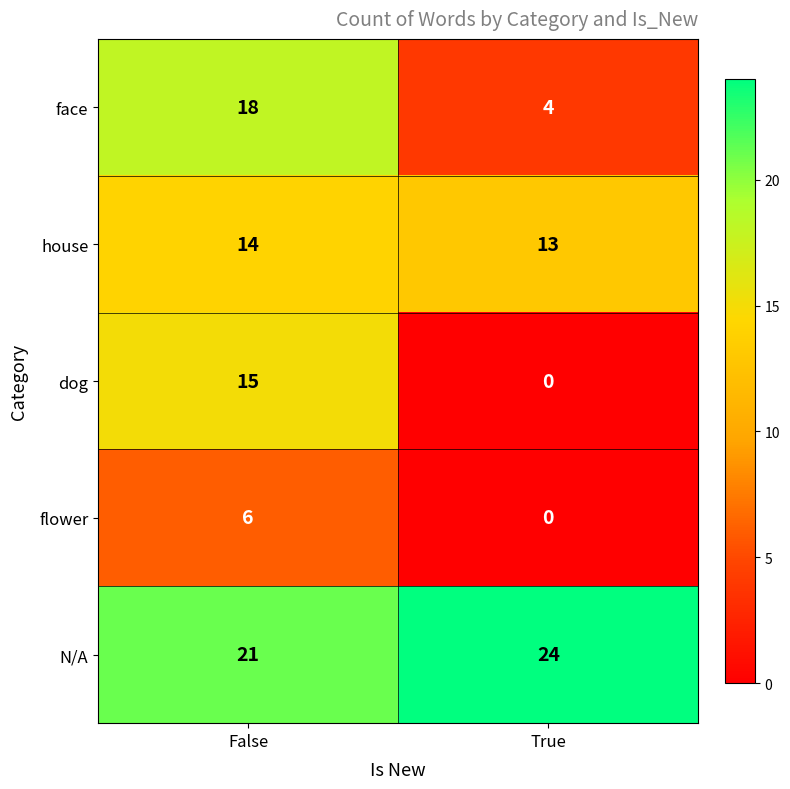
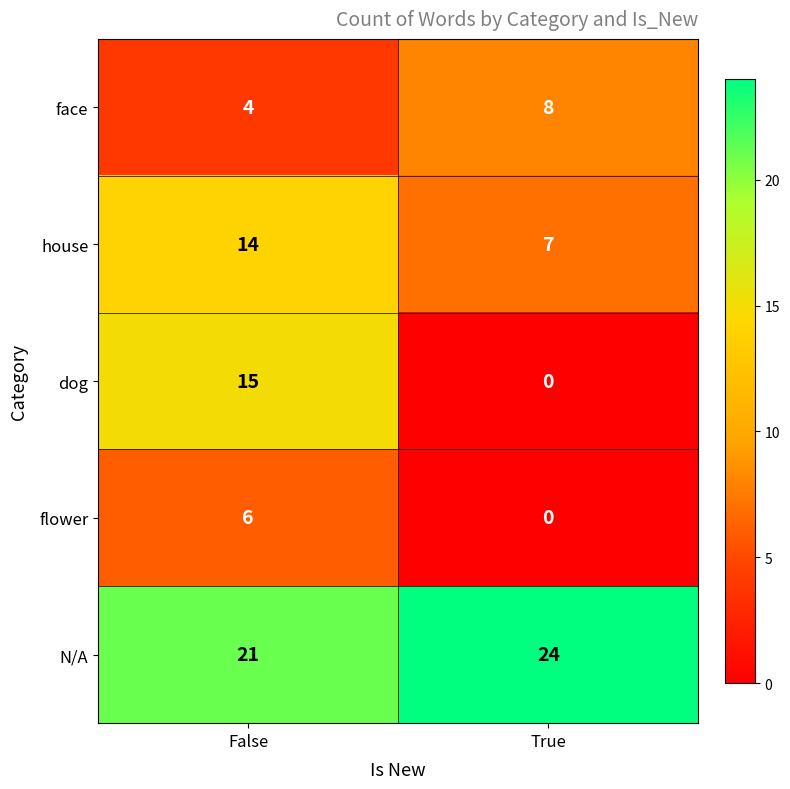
  {
    "face": {
-     "False": 18,
-     "True": 4
+     "False": 4,
+     "True": 8
    },
    "house": {
      "False": 14,
-     "True": 13
+     "True": 7
    },
    "dog": {
      "False": 15,
      "True": 0
    },
    "flower": {
      "False": 6,
      "True": 0
    },
    "N/A": {
      "False": 21,
      "True": 24
    }
  }
